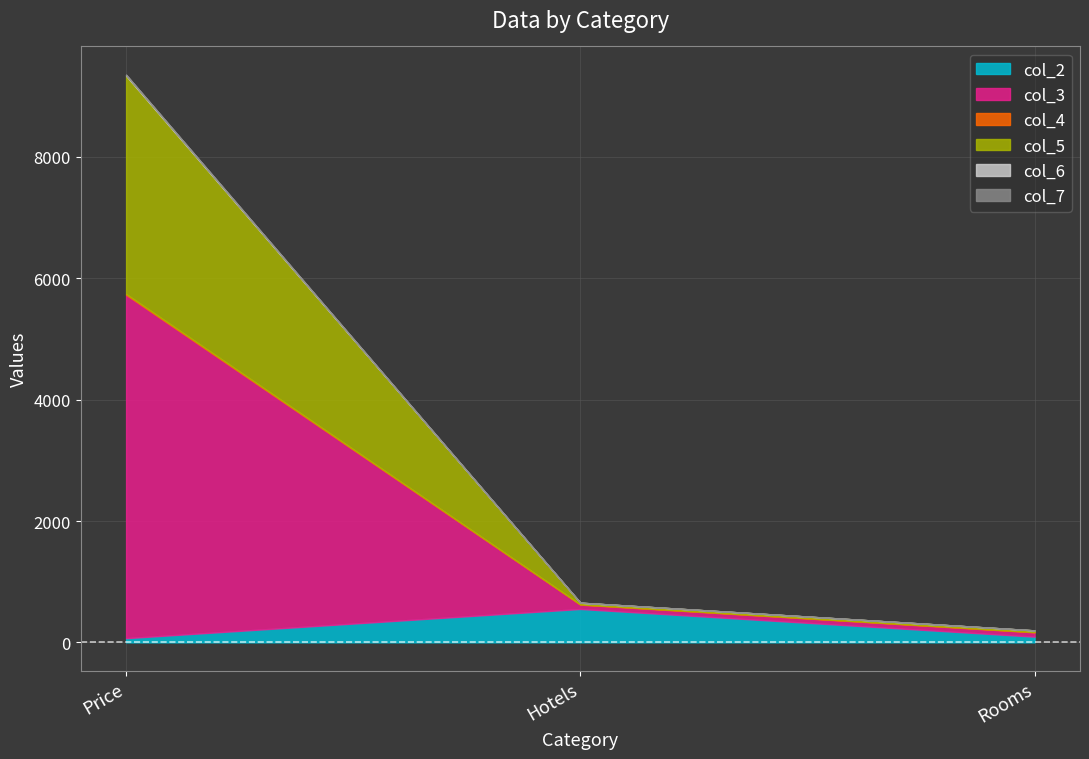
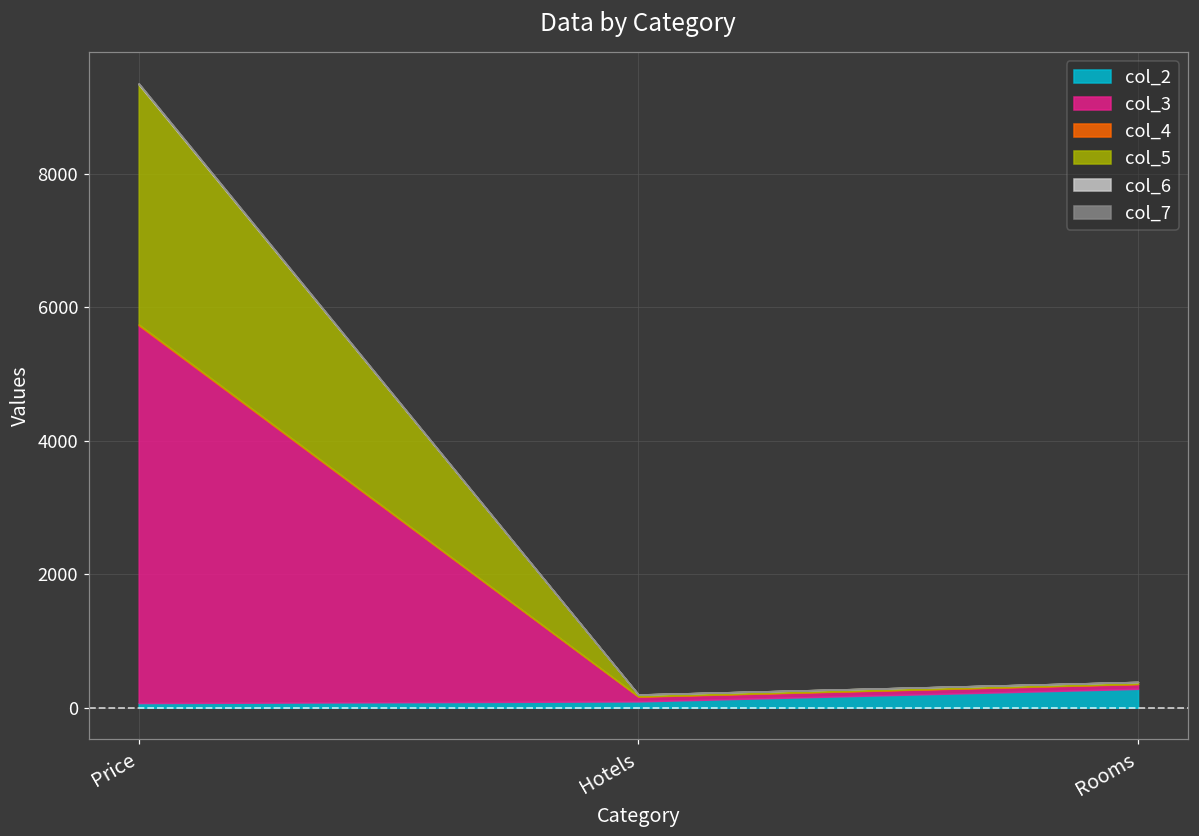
  {
    "col_2": {
      "Price": 100,
-     "Hotels": 600,
-     "Rooms": 100
+     "Hotels": 100,
+     "Rooms": 300
    }
  }
